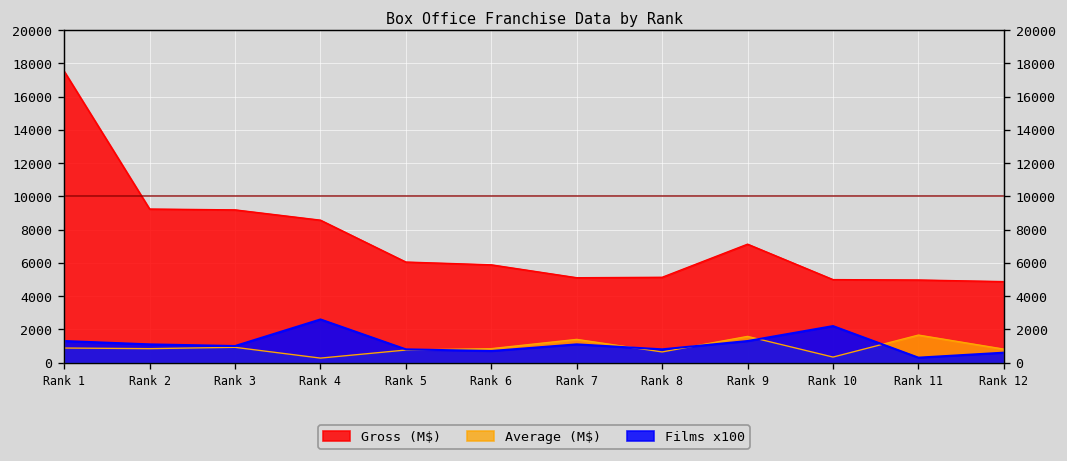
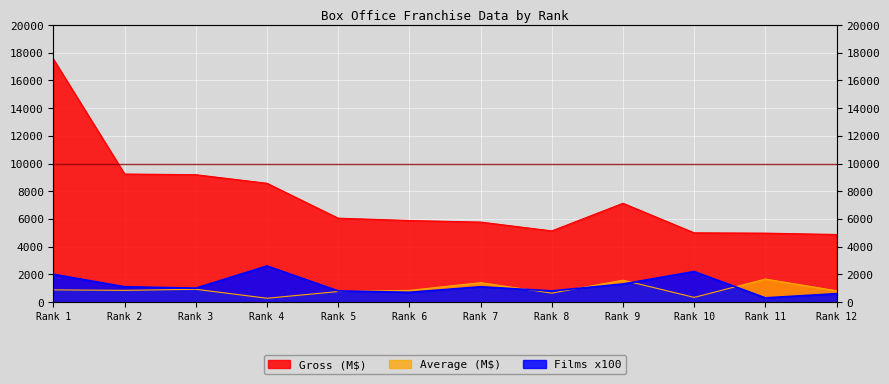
  {
    "Gross (M$)": {
      "Rank 1": 17500,
      "Rank 2": 9200,
      "Rank 3": 9200,
      "Rank 4": 8600,
      "Rank 5": 6100,
      "Rank 6": 5900,
-     "Rank 7": 5100,
+     "Rank 7": 5800,
      "Rank 8": 5100,
      "Rank 9": 7100,
      "Rank 10": 5000,
      "Rank 11": 5000,
      "Rank 12": 4900
    },
    "Average (M$)": {
      "Rank 1": 900,
      "Rank 2": 800,
      "Rank 4": 300,
      "Rank 7": 1400,
      "Rank 9": 1600,
      "Rank 10": 300,
      "Rank 11": 1700,
      "Rank 12": 800
    },
    "Films x100": {
-     "Rank 1": 1300,
+     "Rank 1": 2000,
      "Rank 2": 1100,
      "Rank 4": 2600,
      "Rank 7": 1100,
      "Rank 9": 1300,
      "Rank 10": 2200,
      "Rank 11": 300,
      "Rank 12": 600
    }
  }
